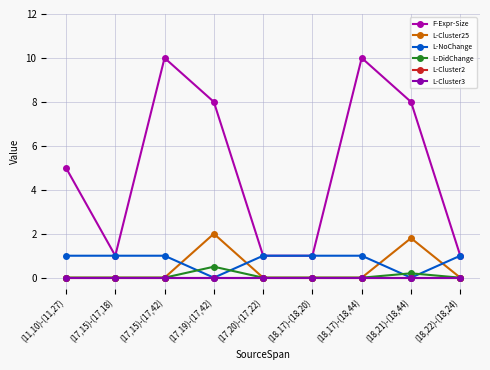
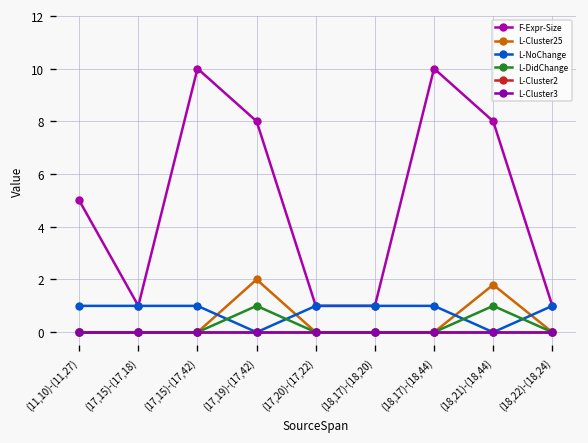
  {
    "L-Cluster25": {
      "(17,19)-(17,42)": 2.0,
      "(18,21)-(18,44)": 1.8
    },
    "L-NoChange": {
      "(11,10)-(11,27)": 1.0,
      "(17,15)-(17,42)": 1.0,
      "(18,17)-(18,44)": 1.0
    },
    "L-DidChange": {
-     "(17,19)-(17,42)": 0.5,
-     "(18,21)-(18,44)": 0.2
+     "(17,19)-(17,42)": 1.0,
+     "(18,21)-(18,44)": 1.0
    }
  }
